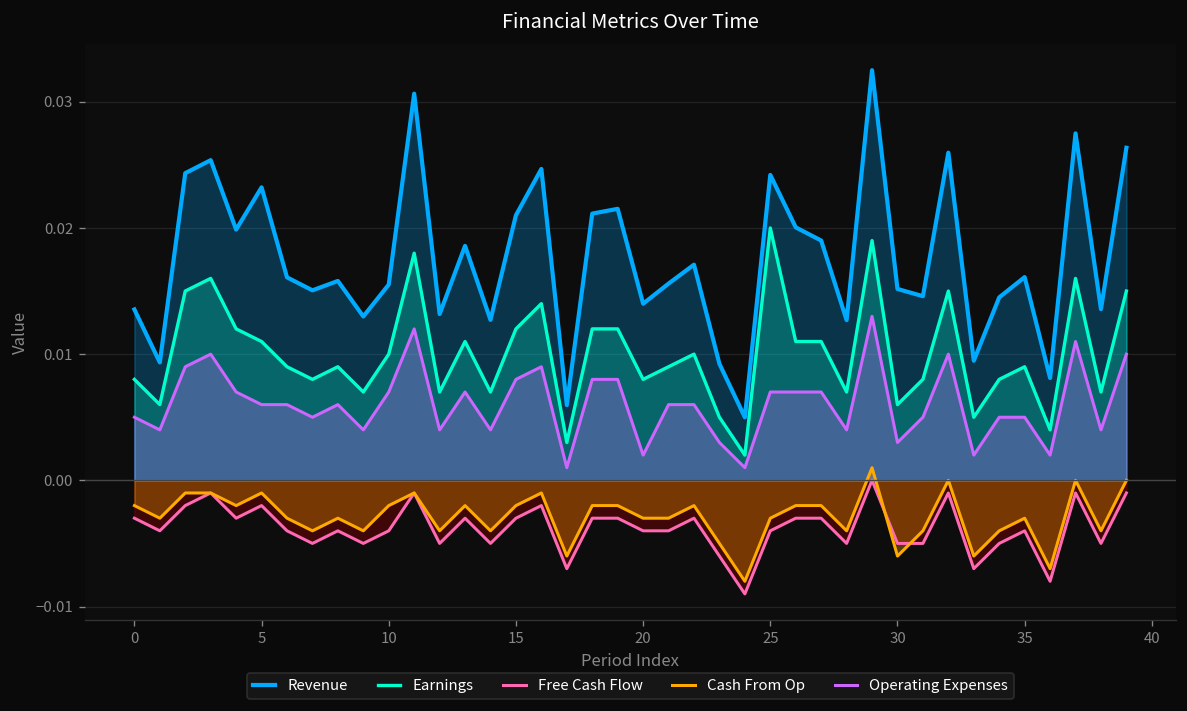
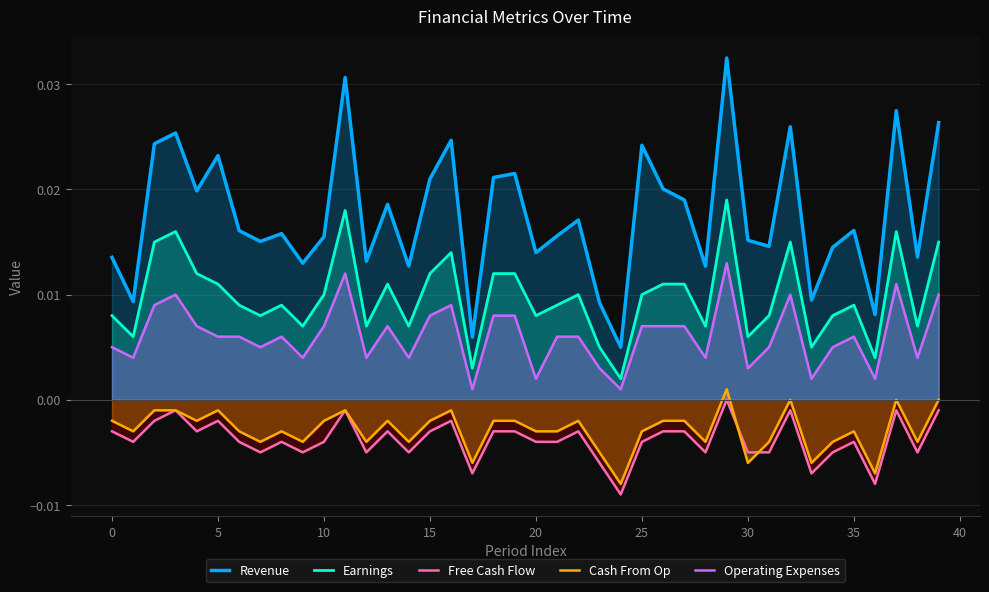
  {
    "Revenue": {
      "0": 0.0135,
      "5": 0.023,
      "10": 0.0155,
      "15": 0.021,
      "20": 0.014,
      "25": 0.024,
      "30": 0.015,
      "35": 0.016
    },
    "Earnings": {
      "0": 0.0080,
      "5": 0.0110,
      "10": 0.01,
      "15": 0.0120,
      "20": 0.0080,
-     "25": 0.02,
+     "25": 0.01,
      "30": 0.0060,
      "35": 0.0090
    },
    "Free Cash Flow": {
      "0": -0.003,
      "5": -0.002,
      "10": -0.004,
      "15": -0.003,
      "20": -0.004,
      "25": -0.004,
      "30": -0.005,
      "35": -0.004
    },
    "Operating Expenses": {
      "0": 0.005,
      "5": 0.006,
      "10": 0.007,
      "15": 0.008,
      "20": 0.002,
      "25": 0.007,
      "30": 0.003,
-     "35": 0.005
+     "35": 0.006
    }
  }
